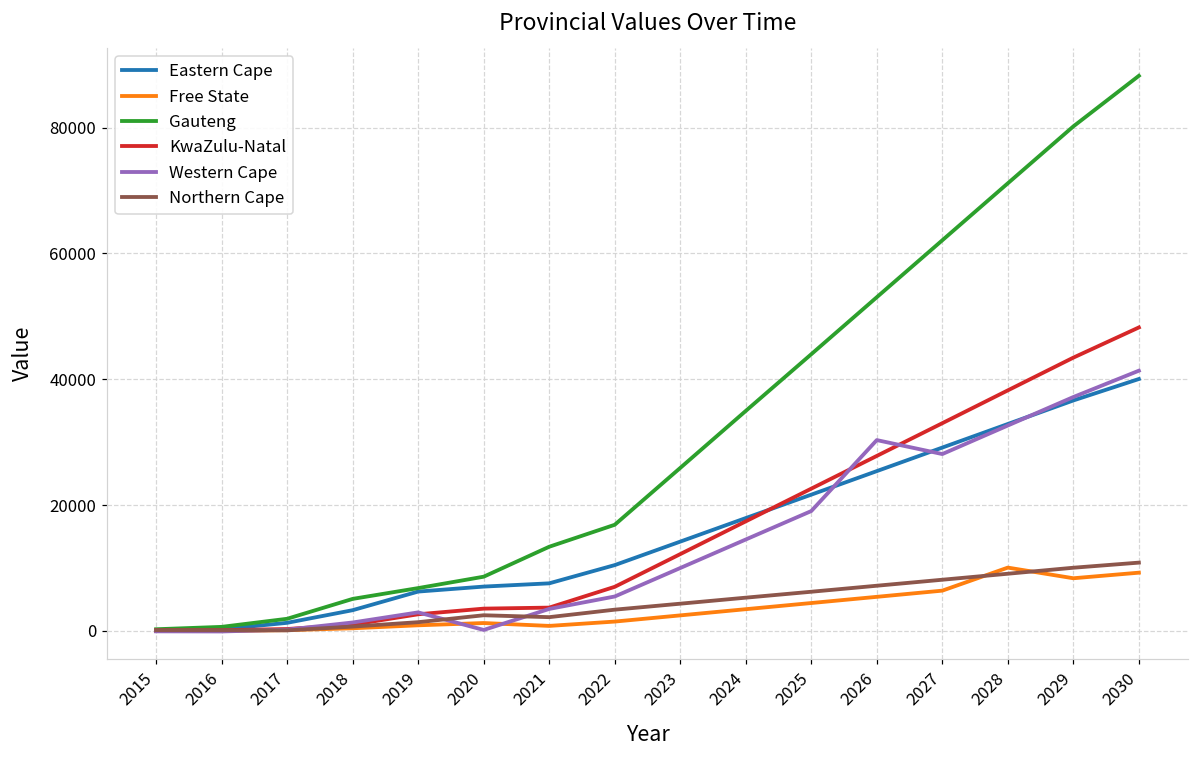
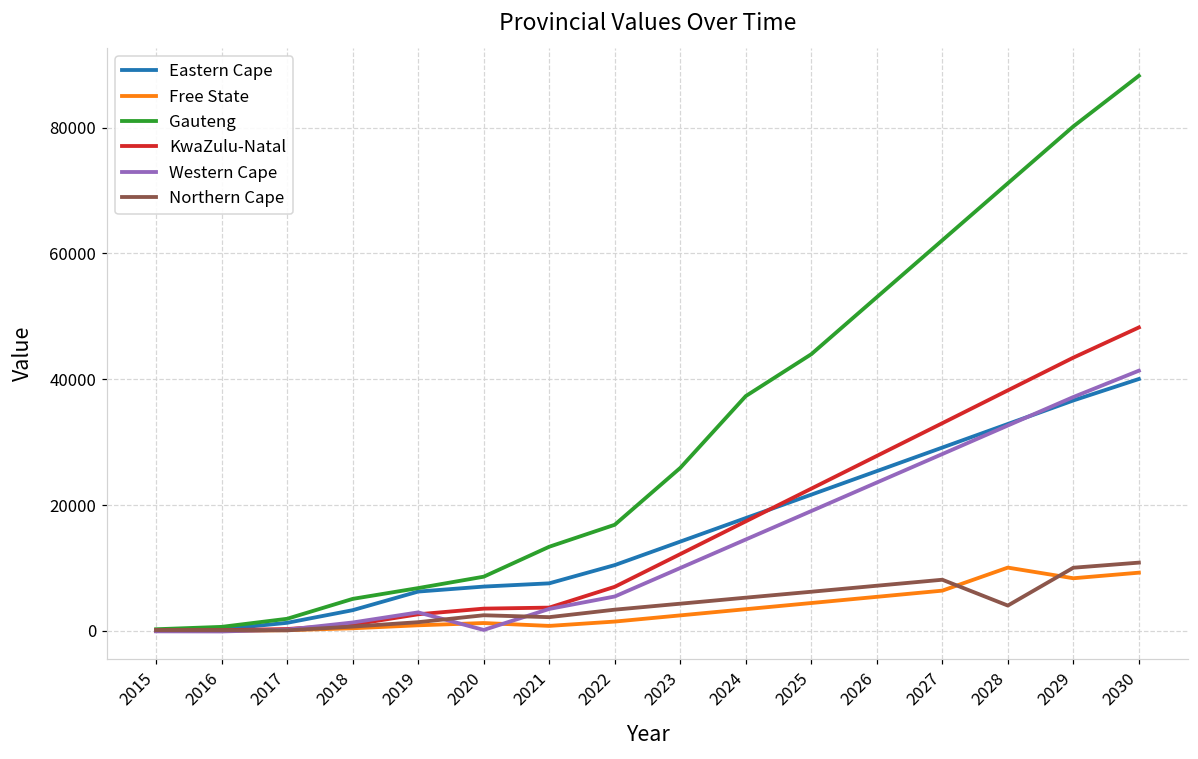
  {
    "Eastern Cape": {
      "2017": 1000,
      "2018": 3000,
      "2019": 6000,
      "2020": 7000,
      "2021": 8000,
      "2022": 10000,
      "2023": 14000,
      "2024": 18000,
      "2025": 22000,
      "2026": 25000,
      "2027": 29000,
      "2029": 37000,
      "2030": 40000
    },
    "Free State": {
      "2019": 1000,
      "2020": 1000,
      "2021": 1000,
      "2022": 1000,
      "2023": 2000,
      "2024": 3000,
      "2025": 4000,
      "2026": 5000,
      "2027": 6000,
      "2028": 10000,
      "2029": 8000,
      "2030": 9000
    },
    "Gauteng": {
      "2017": 2000,
      "2018": 5000,
      "2019": 7000,
      "2020": 9000,
      "2021": 13000,
      "2022": 17000,
      "2023": 26000,
-     "2024": 35000,
+     "2024": 37000,
      "2025": 44000,
      "2026": 53000,
      "2027": 62000,
      "2028": 71000,
      "2029": 80000,
      "2030": 88000
    },
    "KwaZulu-Natal": {
      "2020": 4000,
      "2022": 7000,
      "2023": 12000,
      "2024": 17000,
      "2025": 23000,
      "2026": 28000,
      "2027": 33000,
      "2028": 38000,
      "2029": 43000,
      "2030": 48000
    },
    "Western Cape": {
      "2020": 0,
      "2022": 5000,
      "2023": 10000,
      "2024": 15000,
      "2025": 19000,
-     "2026": 30000,
+     "2026": 24000,
      "2027": 28000,
      "2029": 37000,
      "2030": 41000
    },
    "Northern Cape": {
      "2019": 1000,
      "2020": 3000,
      "2021": 2000,
      "2022": 3000,
      "2023": 4000,
      "2024": 5000,
      "2025": 6000,
      "2026": 7000,
      "2027": 8000,
-     "2028": 9000,
+     "2028": 4000,
      "2029": 10000,
      "2030": 11000
    }
  }
